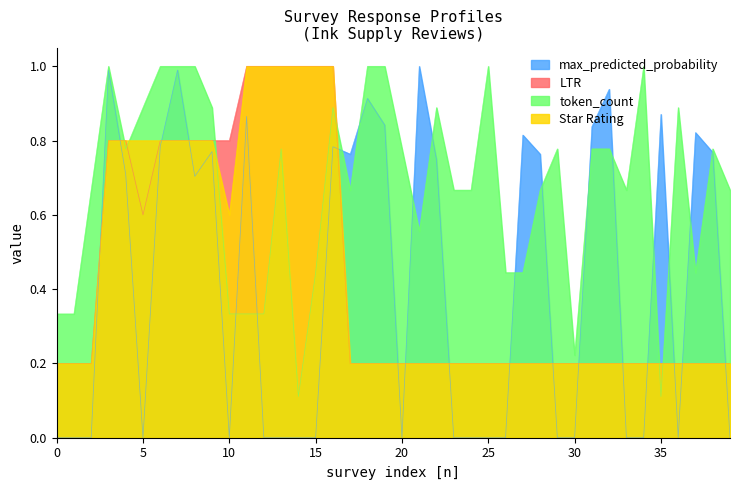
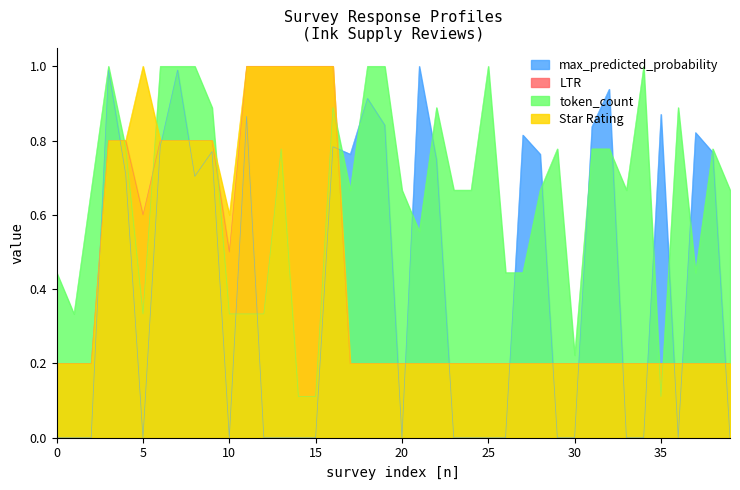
  {
    "max_predicted_probability": {
      "0": 0.00,
      "5": 0.00,
      "10": 0.00,
      "15": 0.00,
      "20": 0.00,
      "25": 0.00,
      "30": 0.00,
      "35": 0.87
    },
    "LTR": {
      "5": 0.60,
-     "10": 0.80
+     "10": 0.50
    },
    "token_count": {
-     "0": 0.33,
-     "5": 0.89,
+     "0": 0.44,
+     "5": 0.33,
      "10": 0.33,
-     "15": 0.44,
-     "20": 0.78,
+     "15": 0.11,
+     "20": 0.67,
      "25": 1.00,
      "30": 0.22,
      "35": 0.11
    },
    "Star Rating": {
-     "5": 0.80,
+     "5": 1.00,
      "10": 0.60
    }
  }
